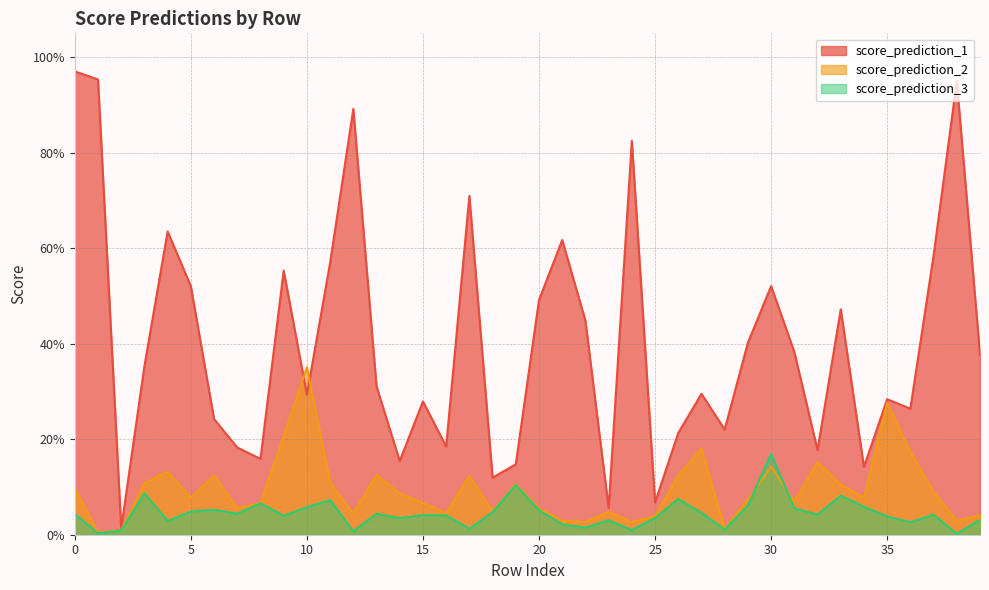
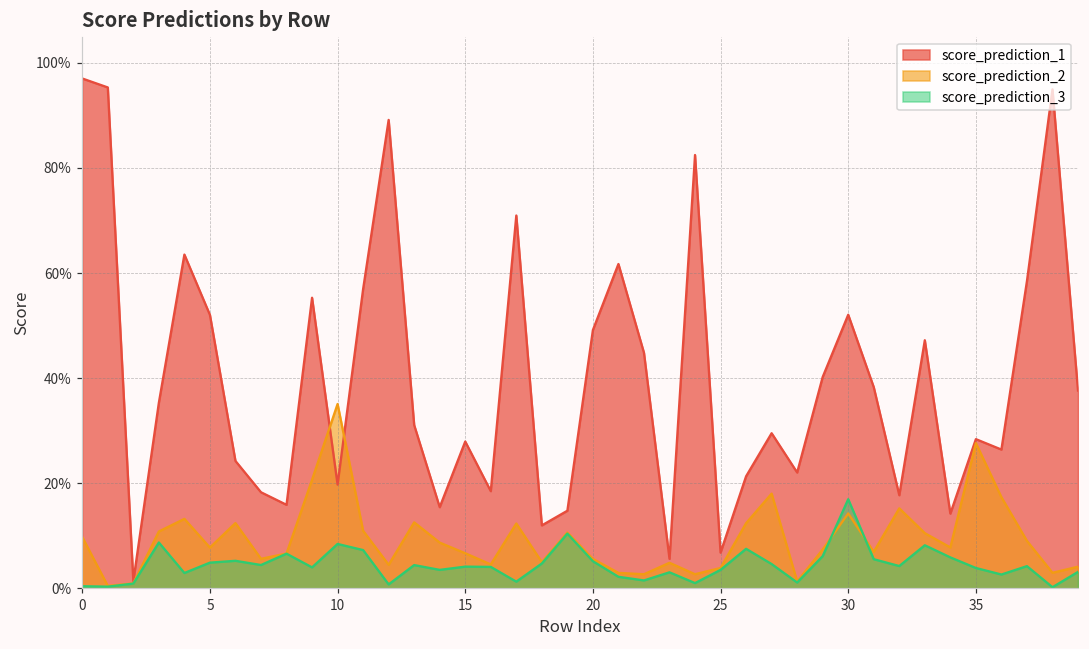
  {
    "score_prediction_1": {
      "0": "97%",
      "5": "52%",
-     "10": "29%",
+     "10": "20%",
      "15": "28%",
      "20": "49%",
      "25": "7%",
      "30": "52%",
      "35": "28%"
    },
    "score_prediction_2": {
      "0": "10%",
      "5": "8%",
      "10": "35%",
      "15": "7%",
      "30": "14%",
      "35": "28%"
    },
    "score_prediction_3": {
-     "0": "4%",
+     "0": "0%",
      "5": "5%",
-     "10": "6%",
+     "10": "8%",
      "15": "4%",
      "30": "17%",
      "35": "4%"
    }
  }
